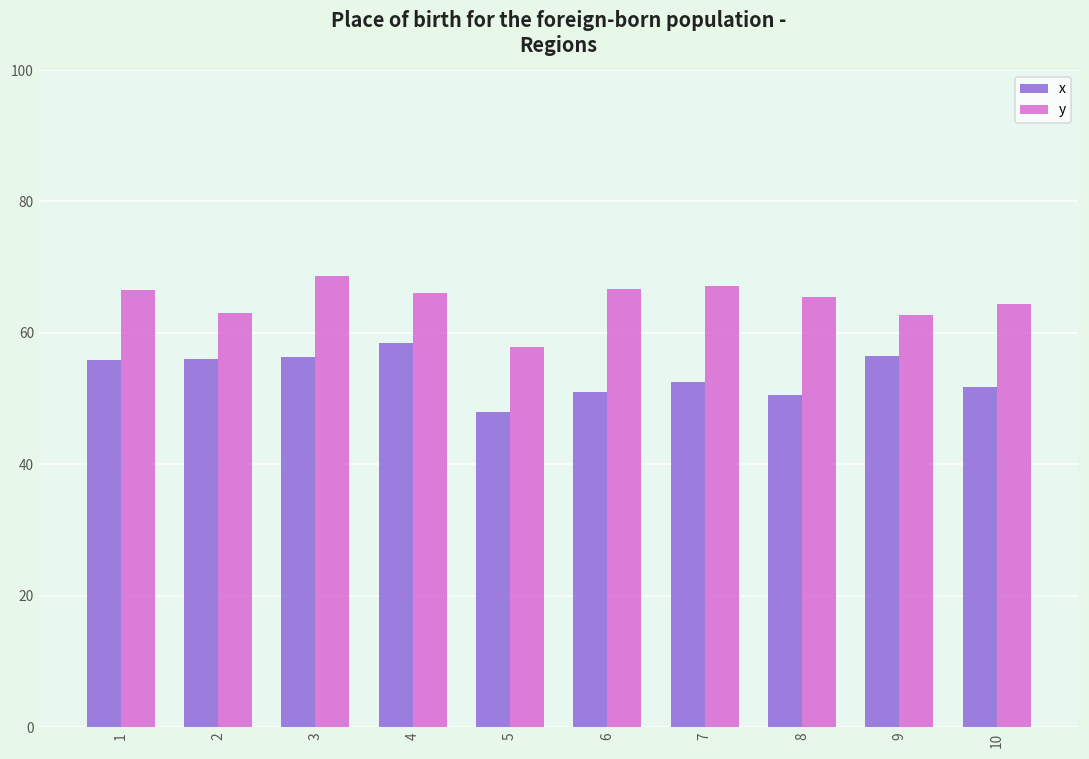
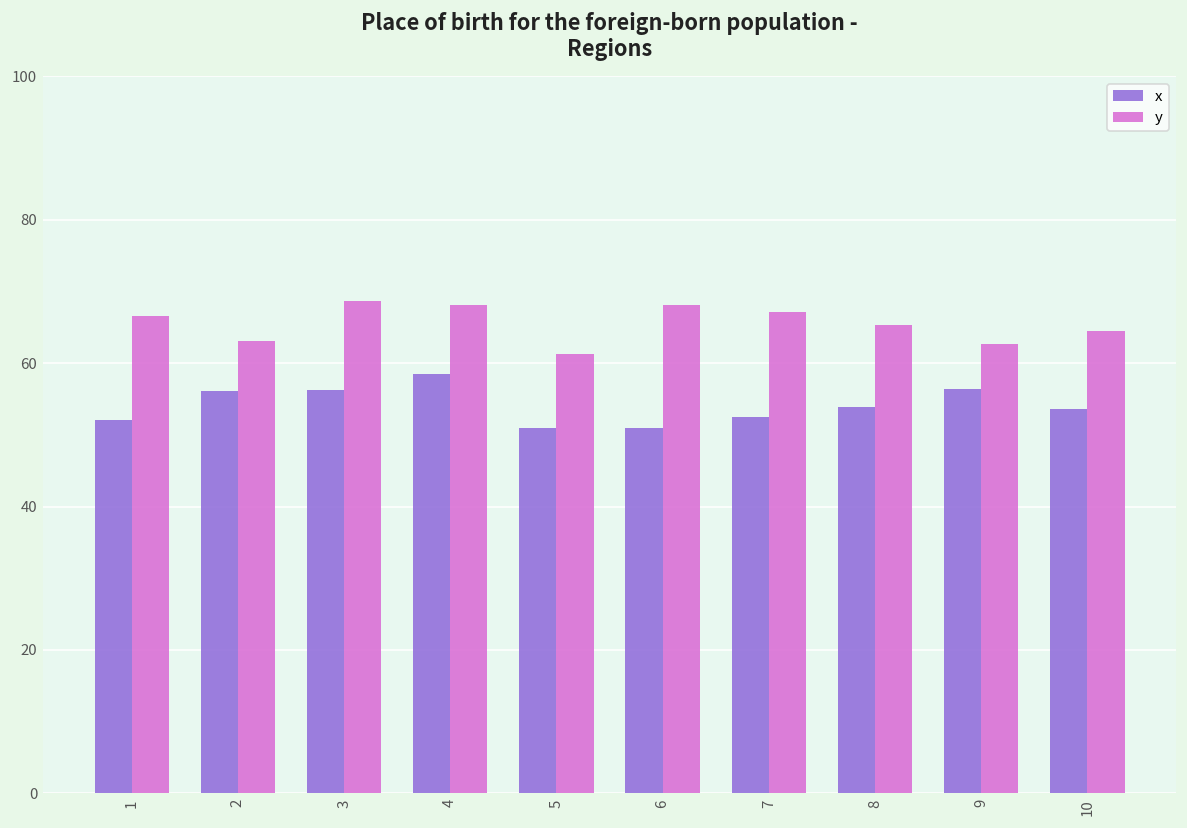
  {
    "x": {
-     "1": 56,
+     "1": 52,
      "2": 56,
      "3": 56,
      "4": 58,
-     "5": 48,
+     "5": 51,
      "6": 51,
      "7": 53,
-     "8": 51,
+     "8": 54,
      "9": 56,
-     "10": 52
+     "10": 54
    },
    "y": {
      "1": 67,
      "2": 63,
      "3": 69,
-     "4": 66,
-     "5": 58,
-     "6": 67,
+     "4": 68,
+     "5": 61,
+     "6": 68,
      "7": 67,
      "8": 65,
      "9": 63,
      "10": 64
    }
  }
